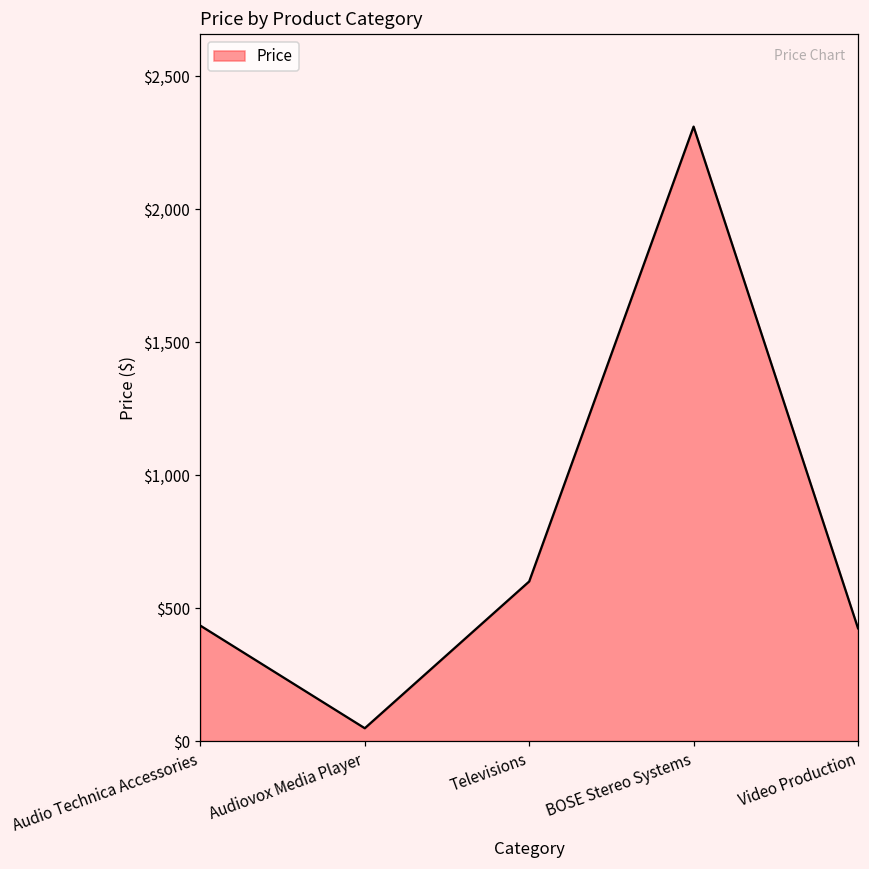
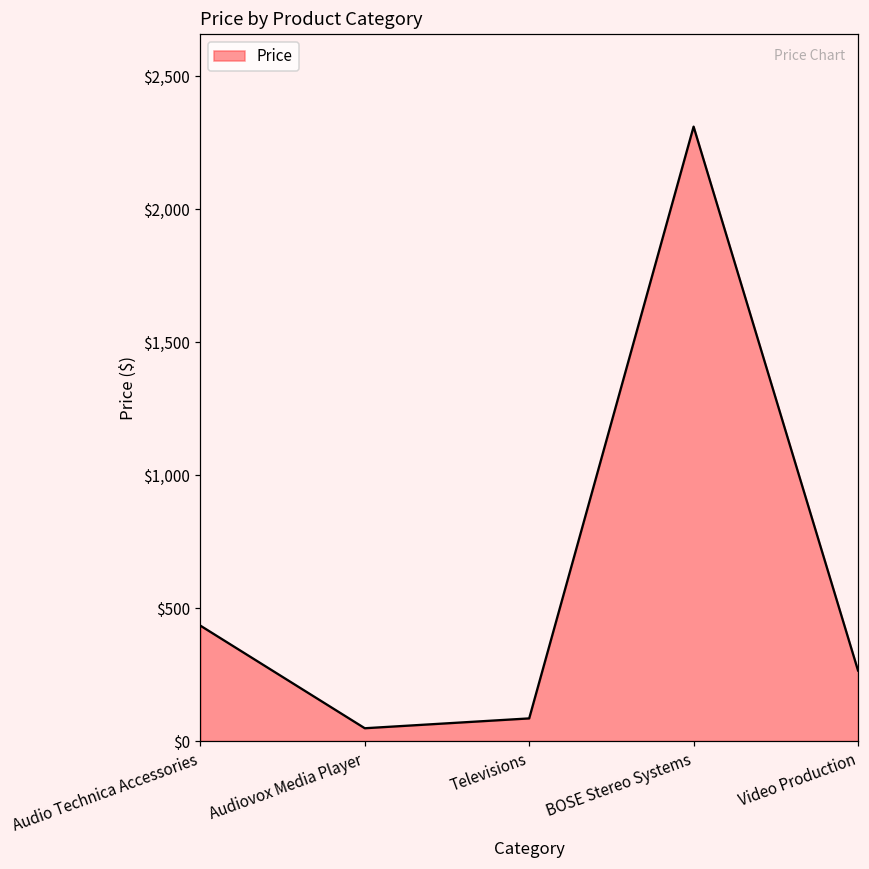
  {
    "Audio Technica Accessories": "$430",
    "Audiovox Media Player": "$50",
-   "Televisions": "$600",
+   "Televisions": "$90",
    "BOSE Stereo Systems": "$2,310",
-   "Video Production": "$420"
+   "Video Production": "$270"
  }
